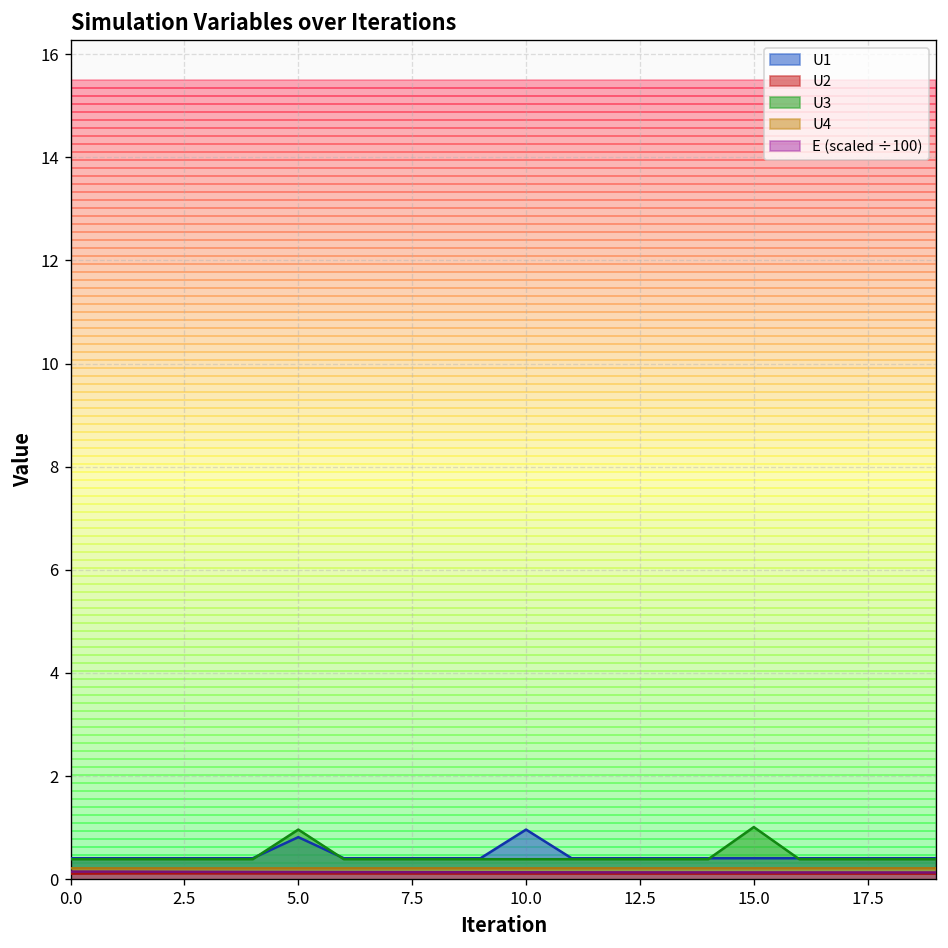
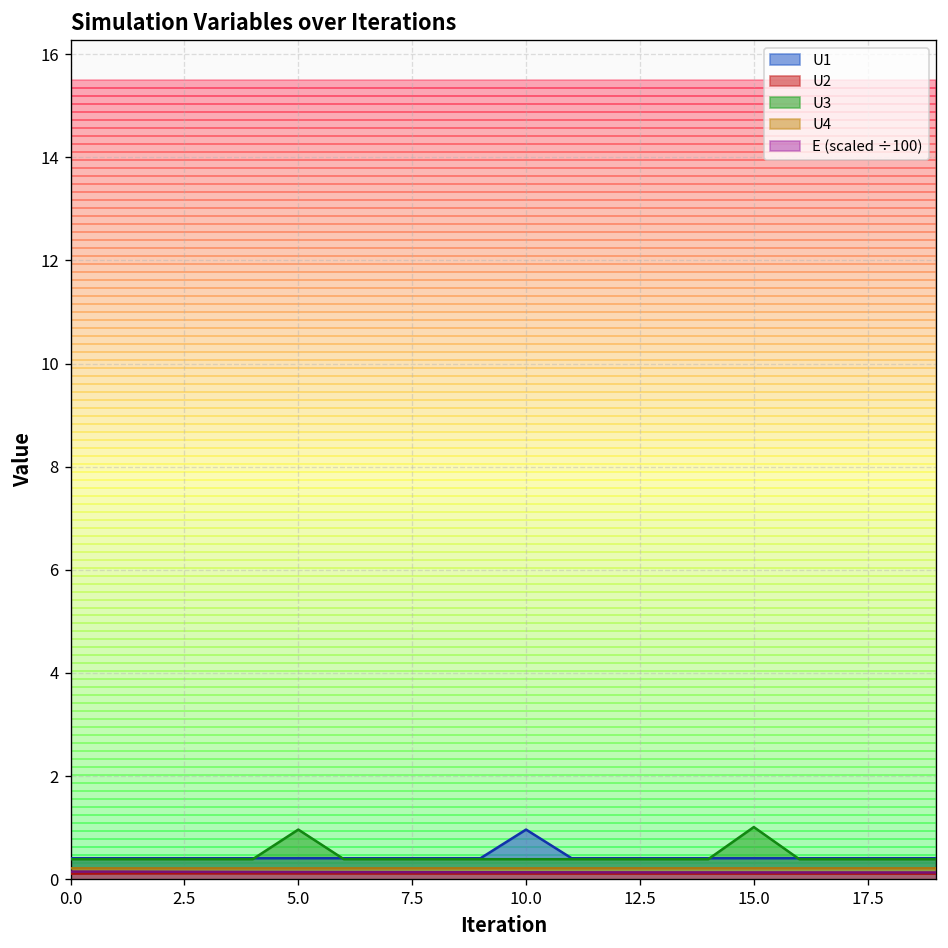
  {
    "U1": {
-     "5.0": 0.8,
+     "5.0": 0.4,
      "10.0": 1.0,
      "15.0": 0.4
    },
    "U3": {
      "5.0": 1.0,
      "10.0": 0.4,
      "15.0": 1.0
    }
  }
